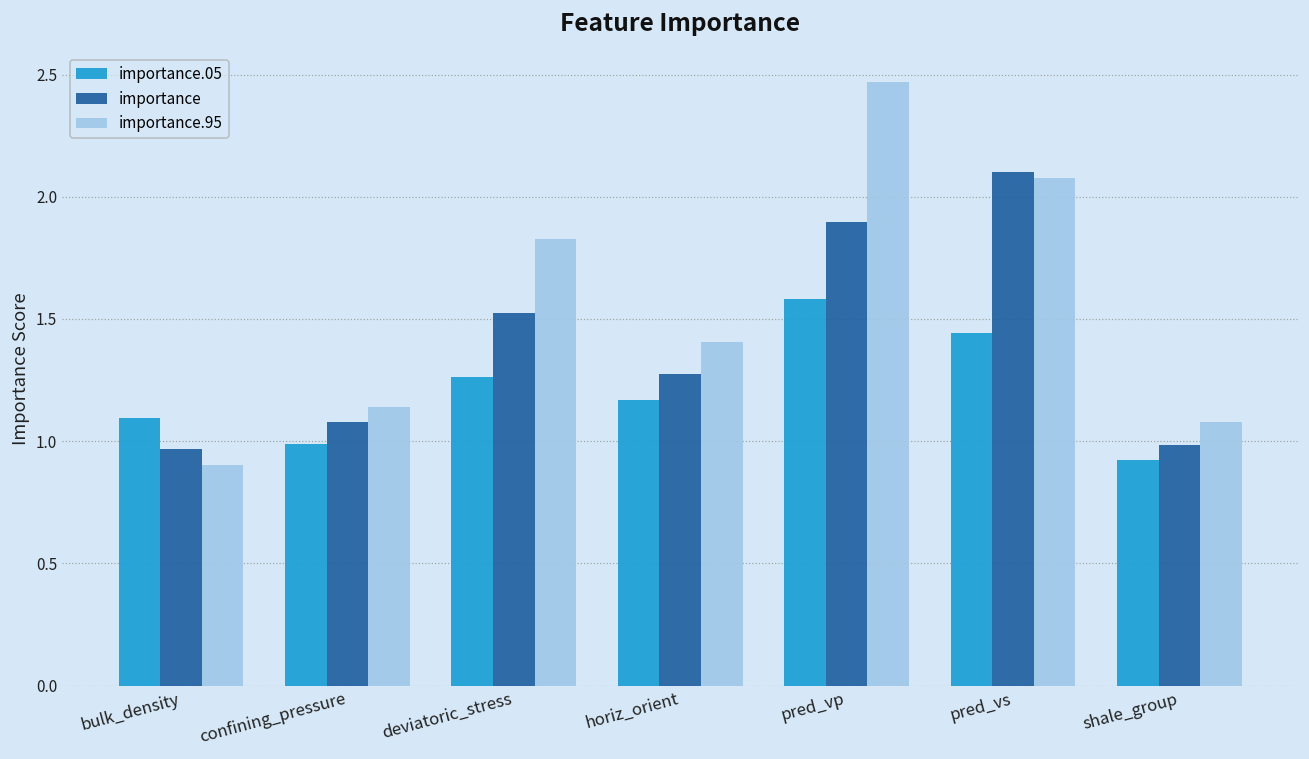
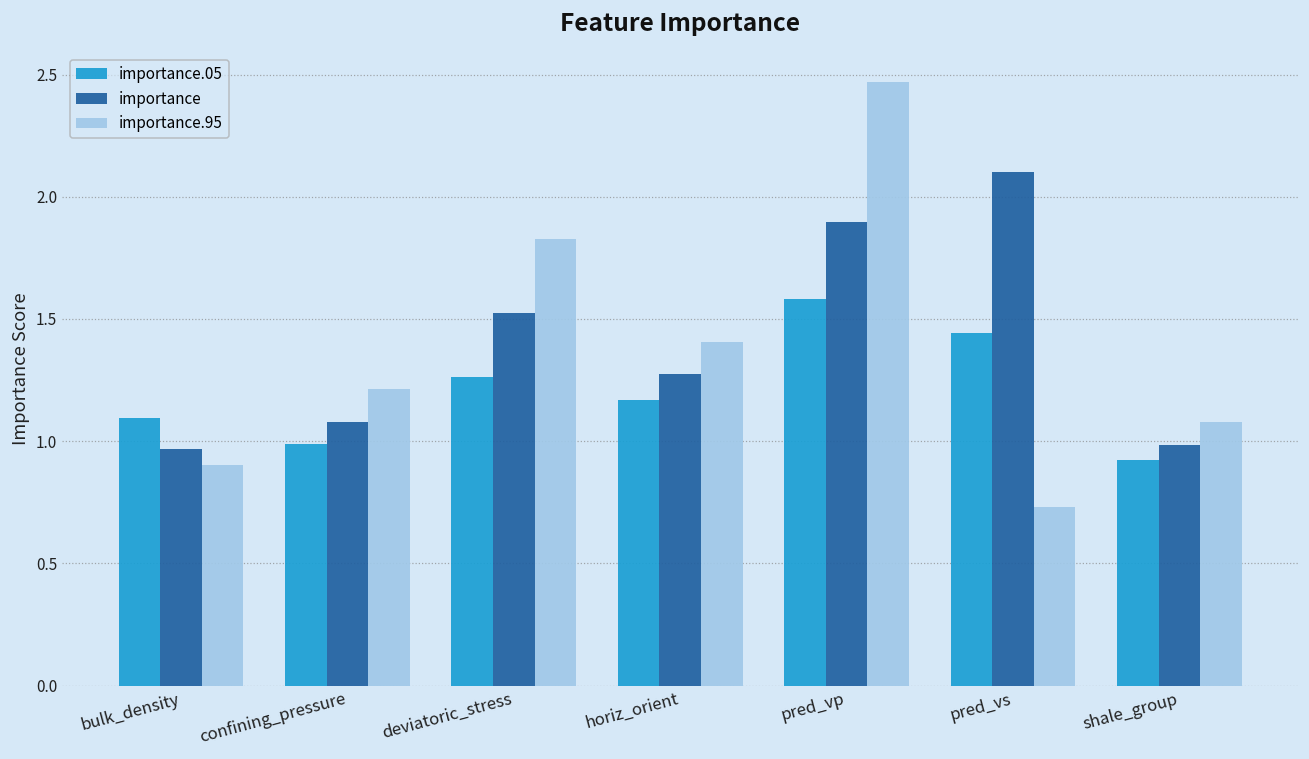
  {
    "importance.05": {
      "bulk_density": 1.10,
      "confining_pressure": 0.99,
      "deviatoric_stress": 1.26,
      "horiz_orient": 1.17,
      "pred_vp": 1.58,
      "pred_vs": 1.44,
      "shale_group": 0.92
    },
    "importance": {
      "bulk_density": 0.97,
      "confining_pressure": 1.08,
      "deviatoric_stress": 1.53,
      "horiz_orient": 1.27,
      "pred_vp": 1.90,
      "pred_vs": 2.10,
      "shale_group": 0.98
    },
    "importance.95": {
      "bulk_density": 0.90,
-     "confining_pressure": 1.14,
+     "confining_pressure": 1.21,
      "deviatoric_stress": 1.83,
      "horiz_orient": 1.41,
      "pred_vp": 2.47,
-     "pred_vs": 2.08,
+     "pred_vs": 0.73,
      "shale_group": 1.08
    }
  }
